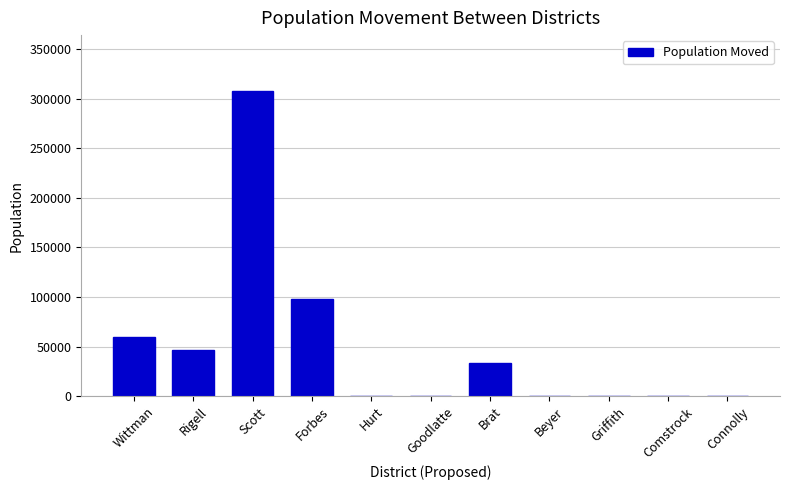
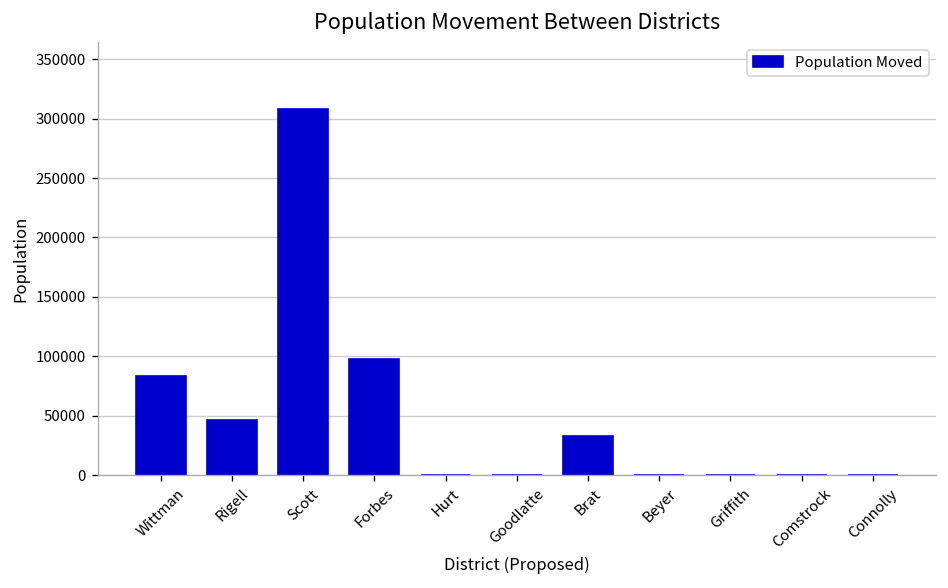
  {
-   "Wittman": 60000,
+   "Wittman": 80000,
    "Rigell": 50000,
    "Scott": 310000,
    "Forbes": 100000,
    "Hurt": 0,
    "Goodlatte": 0,
    "Brat": 30000,
    "Beyer": 0,
    "Griffith": 0,
    "Comstrock": 0,
    "Connolly": 0
  }
